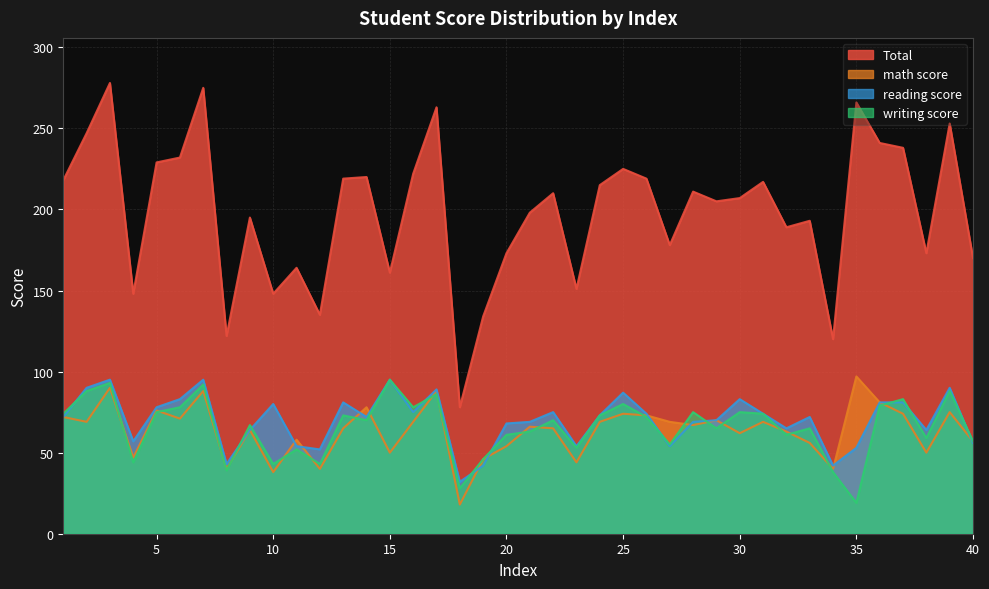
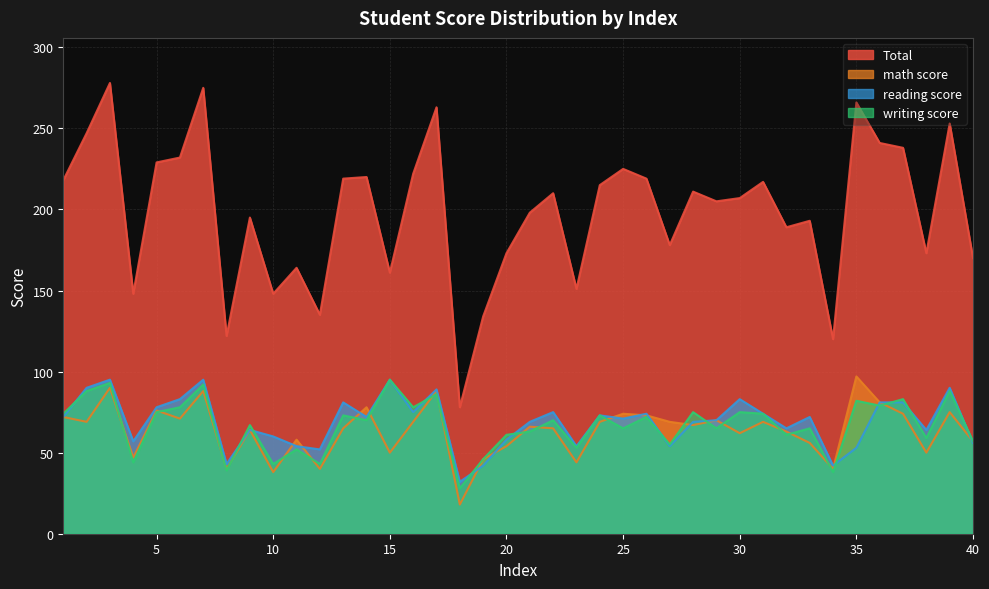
  {
    "reading score": {
      "5": 78,
-     "10": 80,
-     "20": 68,
-     "25": 87,
+     "10": 60,
+     "20": 58,
+     "25": 71,
      "30": 83,
      "35": 53
    },
    "writing score": {
      "10": 43,
      "20": 61,
-     "25": 80,
+     "25": 65,
      "30": 75,
-     "35": 19
+     "35": 82
    }
  }
